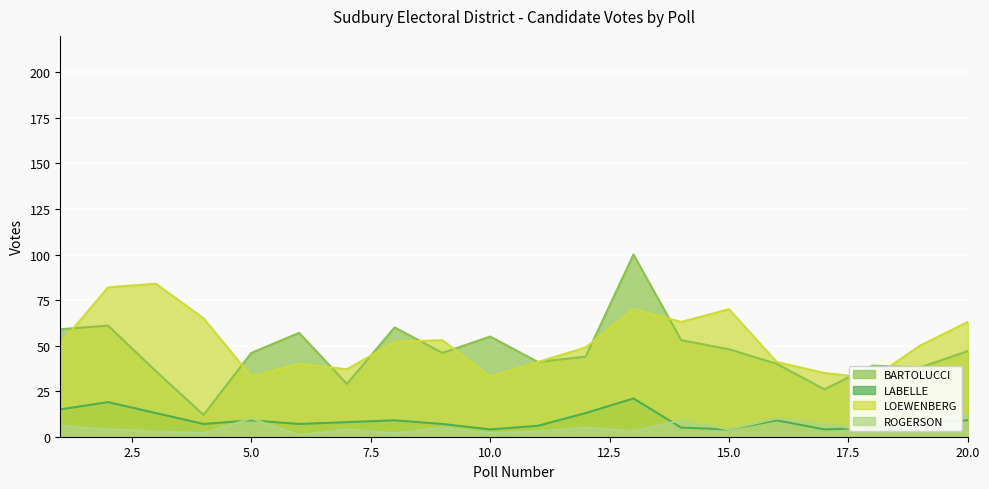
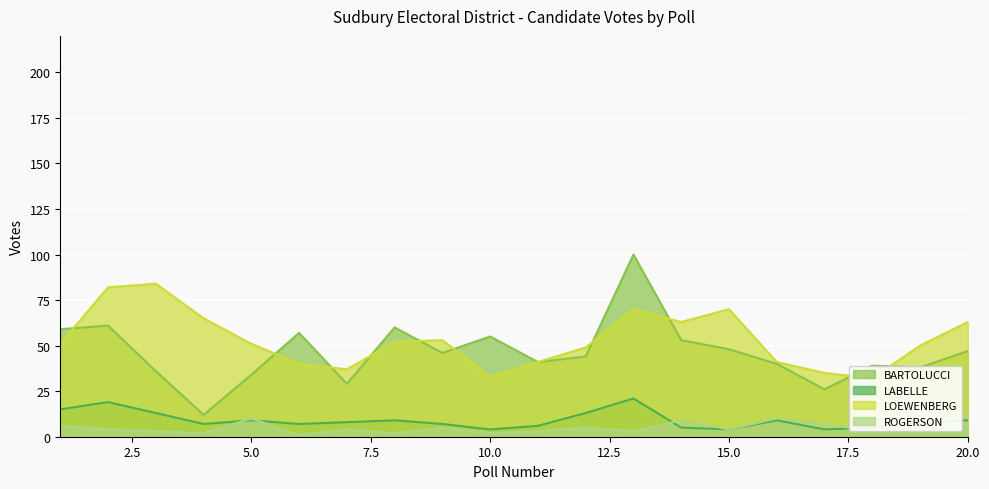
  {
    "BARTOLUCCI": {
-     "5.0": 46,
+     "5.0": 34,
      "10.0": 55,
      "15.0": 48,
      "20.0": 47
    },
    "LABELLE": {
      "10.0": 4,
      "20.0": 9
    },
    "LOEWENBERG": {
-     "5.0": 33,
+     "5.0": 51,
      "10.0": 33,
      "15.0": 70,
      "20.0": 63
    },
    "ROGERSON": {
      "10.0": 2,
      "20.0": 12
    }
  }
